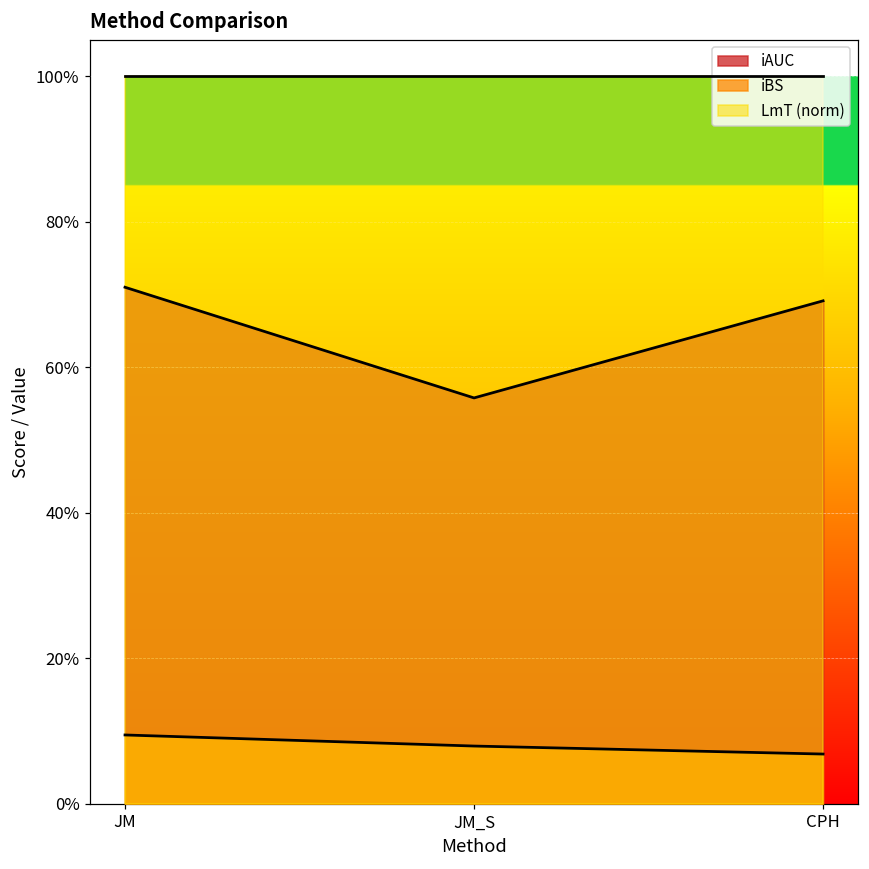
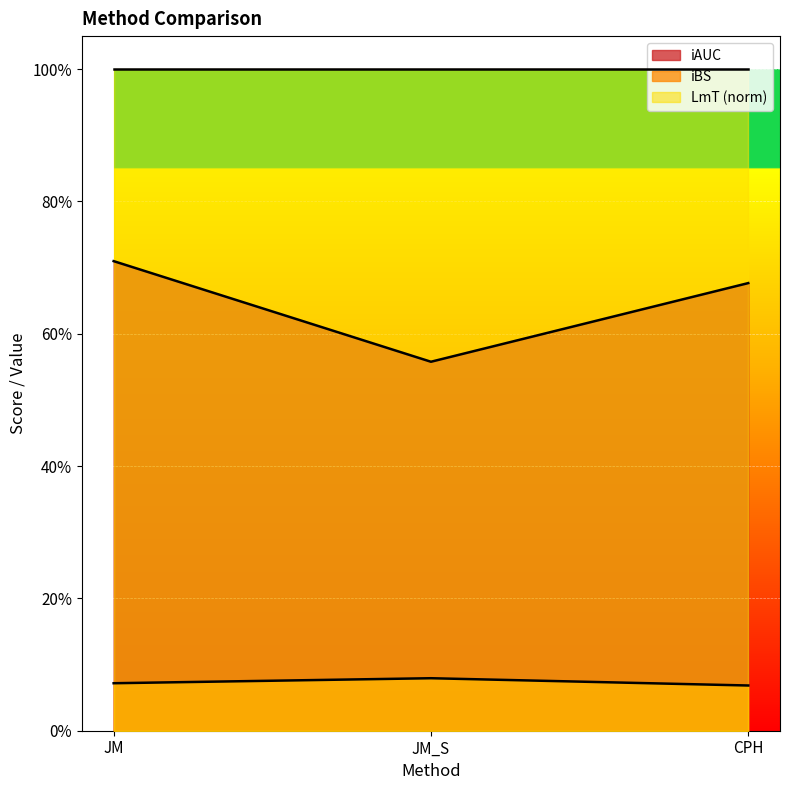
  {
    "iAUC": {
      "JM": "71%",
      "JM_S": "56%",
-     "CPH": "69%"
+     "CPH": "68%"
    },
    "iBS": {
-     "JM": "9%",
+     "JM": "7%",
      "JM_S": "8%",
      "CPH": "7%"
    },
    "LmT (norm)": {
      "JM": "100%",
      "JM_S": "100%"
    }
  }
